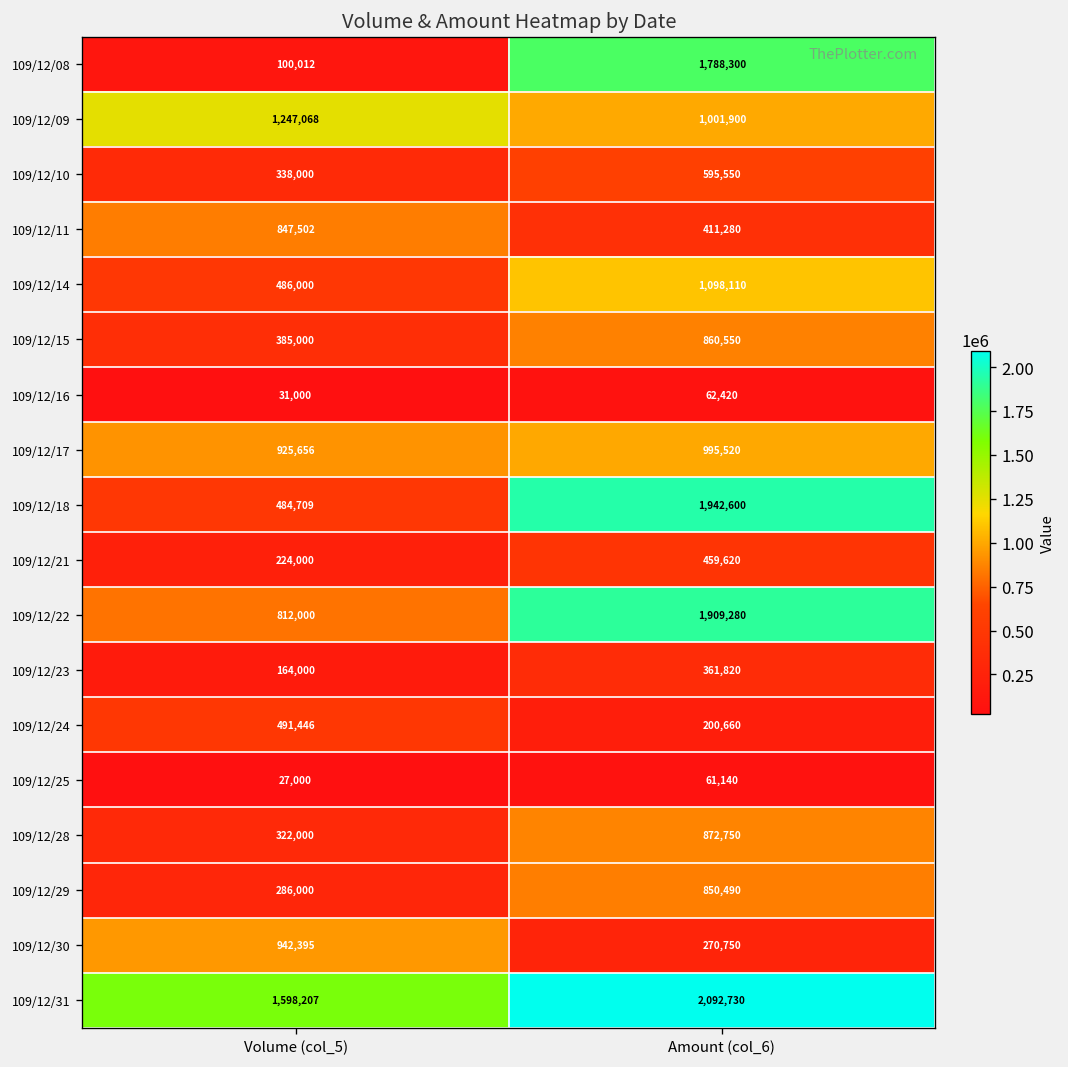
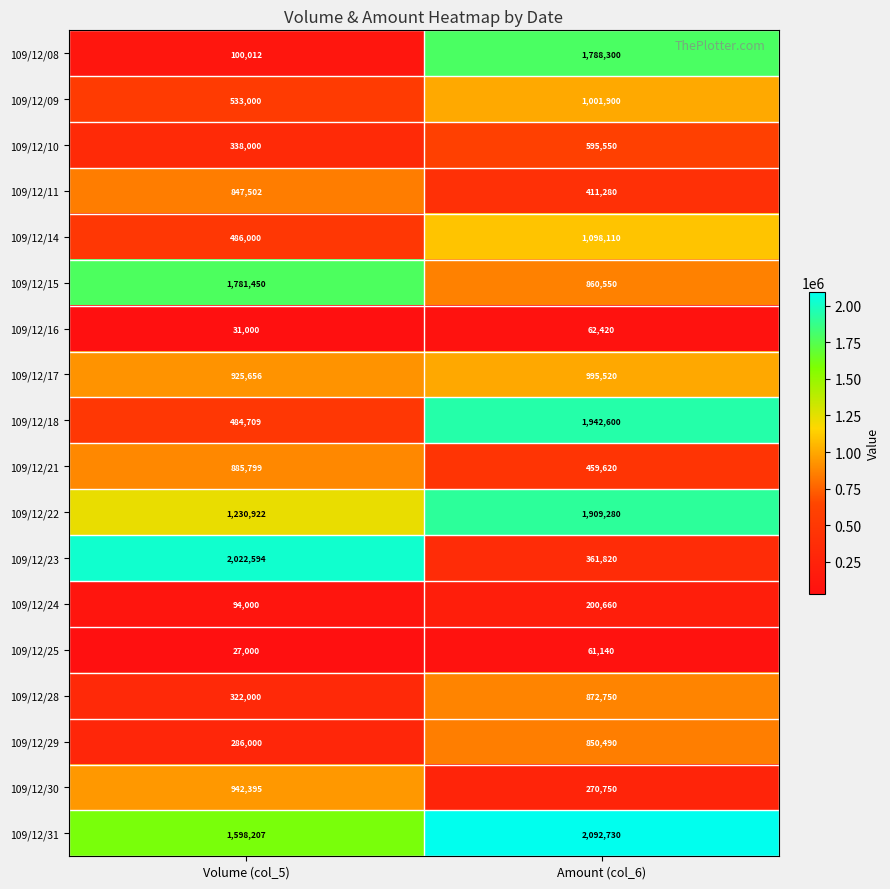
  {
    "109/12/08": {
      "Volume (col_5)": "100,012"
    },
    "109/12/09": {
-     "Volume (col_5)": "1,247,068",
+     "Volume (col_5)": "533,000",
      "Amount (col_6)": "1,001,900"
    },
    "109/12/10": {
      "Volume (col_5)": "338,000",
      "Amount (col_6)": "595,550"
    },
    "109/12/11": {
      "Volume (col_5)": "847,502",
      "Amount (col_6)": "411,280"
    },
    "109/12/14": {
      "Volume (col_5)": "486,000",
      "Amount (col_6)": "1,098,110"
    },
    "109/12/15": {
-     "Volume (col_5)": "385,000",
+     "Volume (col_5)": "1,781,450",
      "Amount (col_6)": "860,550"
    },
    "109/12/16": {
      "Volume (col_5)": "31,000",
      "Amount (col_6)": "62,420"
    },
    "109/12/17": {
      "Volume (col_5)": "925,656",
      "Amount (col_6)": "995,520"
    },
    "109/12/18": {
      "Volume (col_5)": "484,709",
      "Amount (col_6)": "1,942,600"
    },
    "109/12/21": {
-     "Volume (col_5)": "224,000",
+     "Volume (col_5)": "885,799",
      "Amount (col_6)": "459,620"
    },
    "109/12/22": {
-     "Volume (col_5)": "812,000",
+     "Volume (col_5)": "1,230,922",
      "Amount (col_6)": "1,909,280"
    },
    "109/12/23": {
-     "Volume (col_5)": "164,000",
+     "Volume (col_5)": "2,022,594",
      "Amount (col_6)": "361,820"
    },
    "109/12/24": {
-     "Volume (col_5)": "491,446",
+     "Volume (col_5)": "94,000",
      "Amount (col_6)": "200,660"
    },
    "109/12/25": {
      "Volume (col_5)": "27,000",
      "Amount (col_6)": "61,140"
    },
    "109/12/28": {
      "Volume (col_5)": "322,000",
      "Amount (col_6)": "872,750"
    },
    "109/12/29": {
      "Volume (col_5)": "286,000",
      "Amount (col_6)": "850,490"
    },
    "109/12/30": {
      "Volume (col_5)": "942,395",
      "Amount (col_6)": "270,750"
    },
    "109/12/31": {
      "Volume (col_5)": "1,598,207",
      "Amount (col_6)": "2,092,730"
    }
  }
